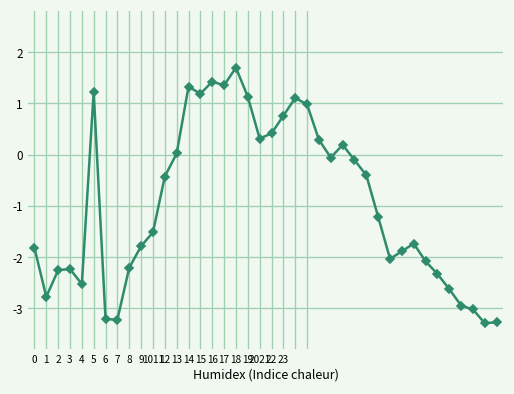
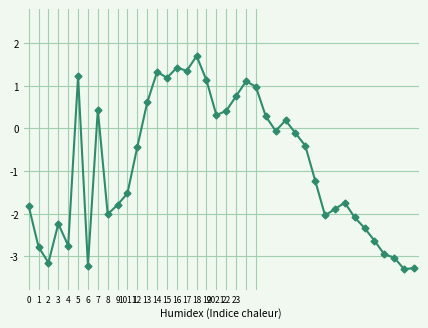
  {
    "0": -1.8,
    "1": -2.8,
-   "2": -2.3,
+   "2": -3.1,
    "3": -2.2,
-   "4": -2.5,
+   "4": -2.7,
    "5": 1.2,
    "6": -3.2,
-   "7": -3.2,
-   "8": -2.2,
-   "13": 0.0,
+   "7": 0.4,
+   "8": -2.0,
+   "13": 0.6,
    "14": 1.3,
    "15": 1.2,
    "16": 1.4,
    "17": 1.4
  }
